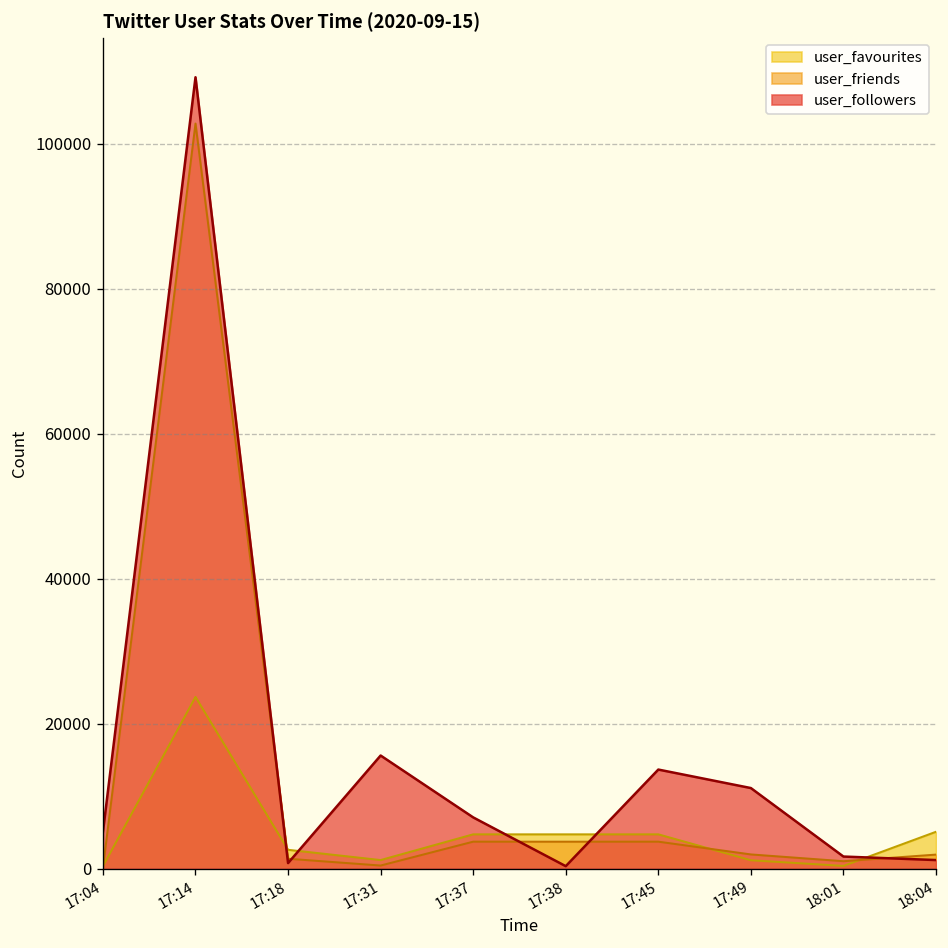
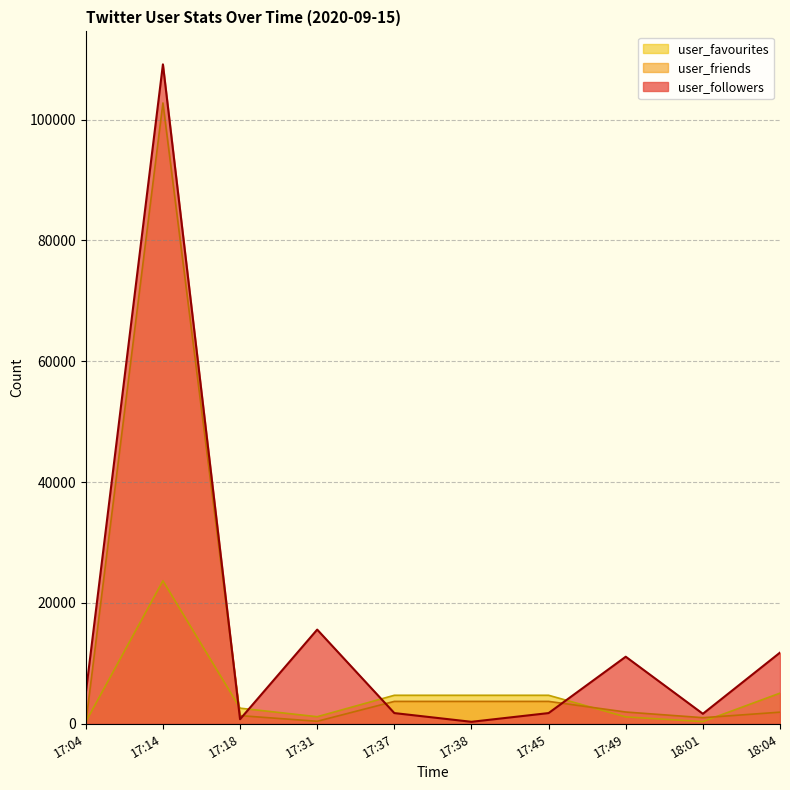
  {
    "user_followers": {
      "17:04": 5000,
      "17:14": 109000,
      "17:18": 1000,
      "17:31": 16000,
-     "17:37": 7000,
+     "17:37": 2000,
      "17:38": 0,
-     "17:45": 14000,
+     "17:45": 2000,
      "17:49": 11000,
      "18:01": 2000,
-     "18:04": 1000
+     "18:04": 12000
    }
  }
